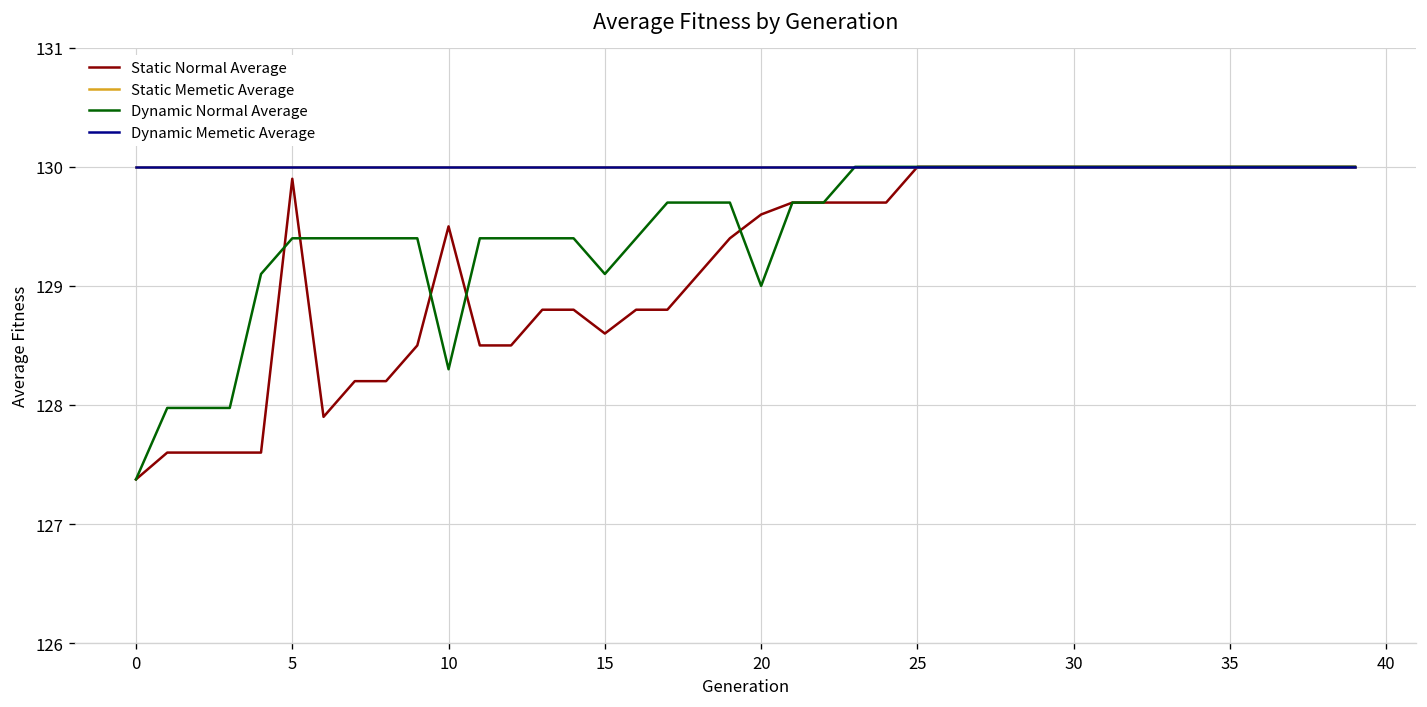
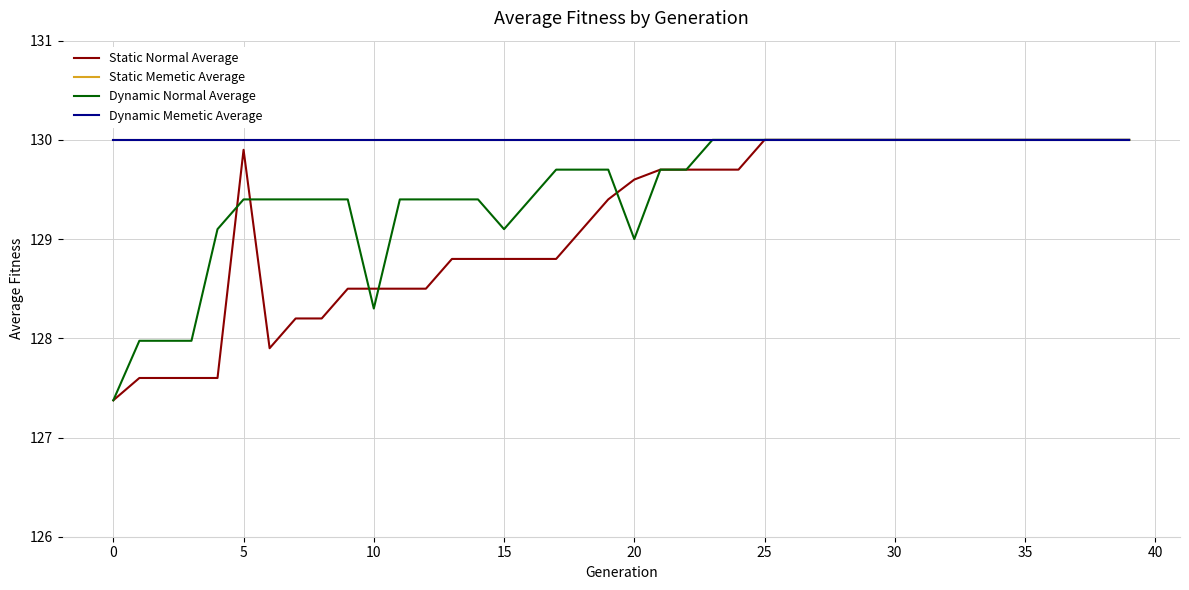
  {
    "Static Normal Average": {
      "5": 129.9,
-     "10": 129.5,
-     "15": 128.6,
+     "10": 128.5,
+     "15": 128.8,
      "20": 129.6
    },
    "Dynamic Memetic Average": {
      "0": 130.0,
      "5": 130.0,
      "10": 130.0,
      "15": 130.0,
      "20": 130.0
    },
    "Dynamic Normal Average": {
      "5": 129.4,
      "10": 128.3,
      "15": 129.1,
      "20": 129.0
    }
  }
